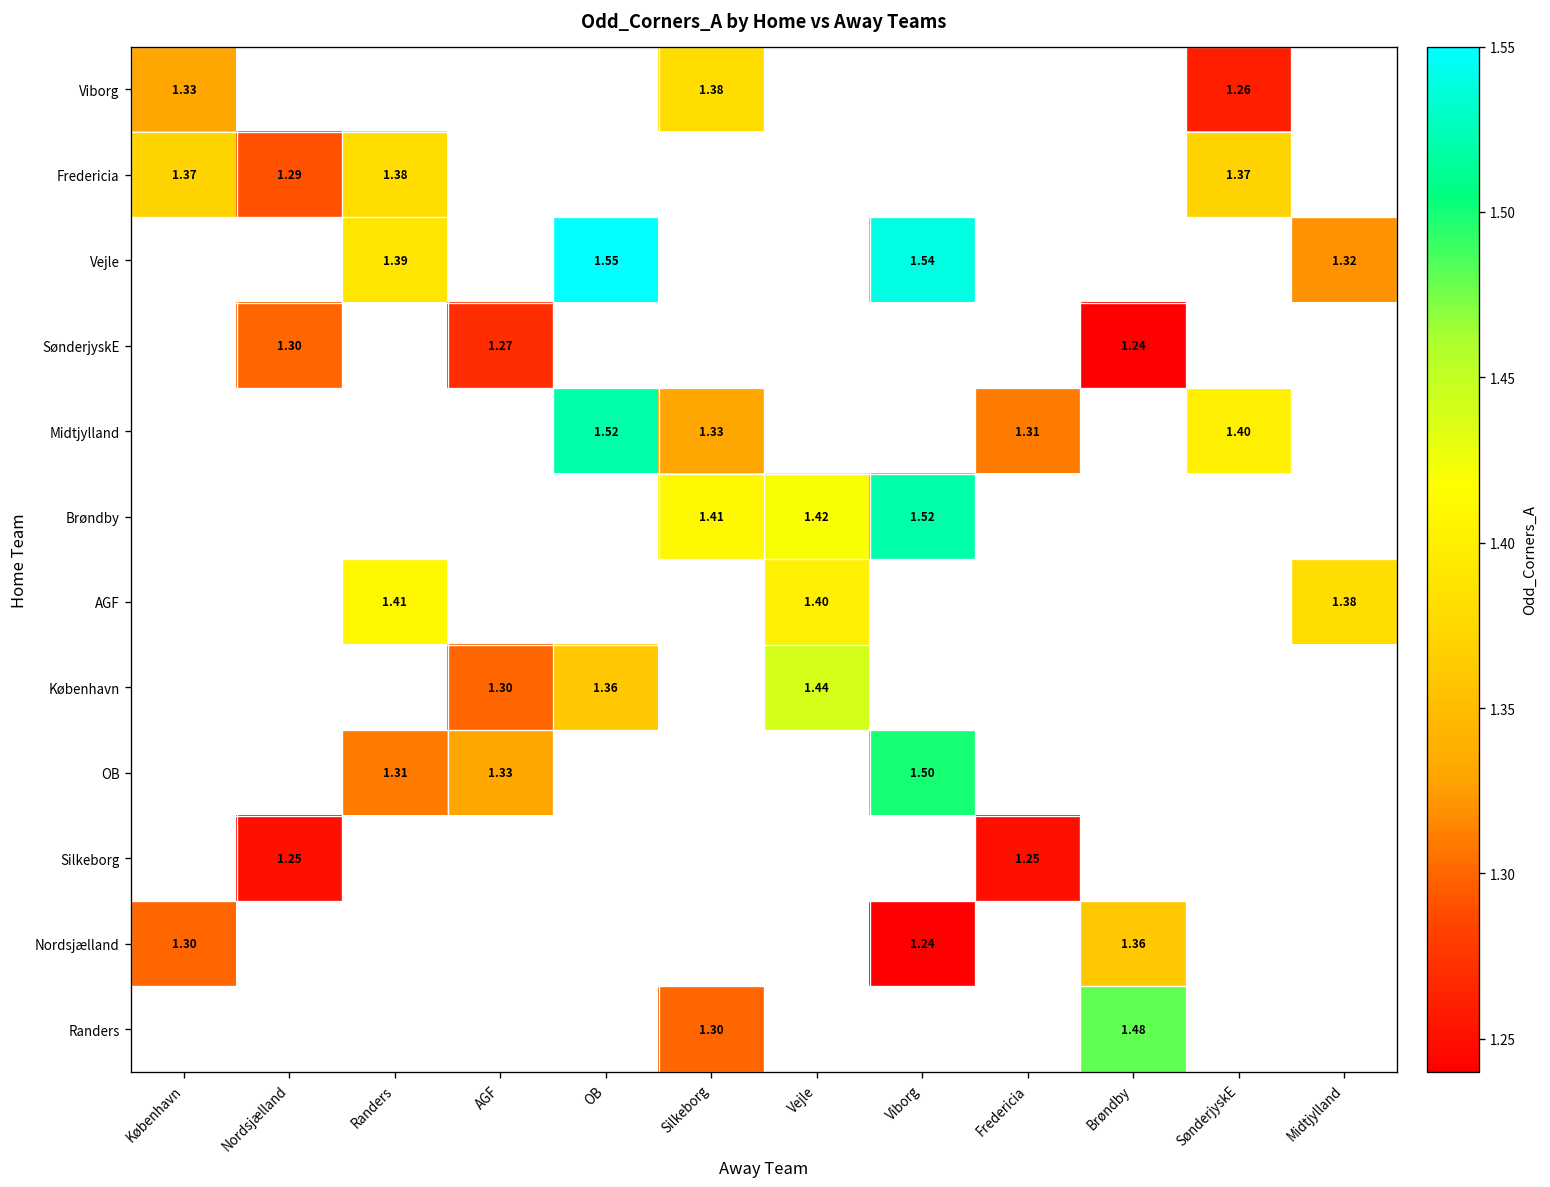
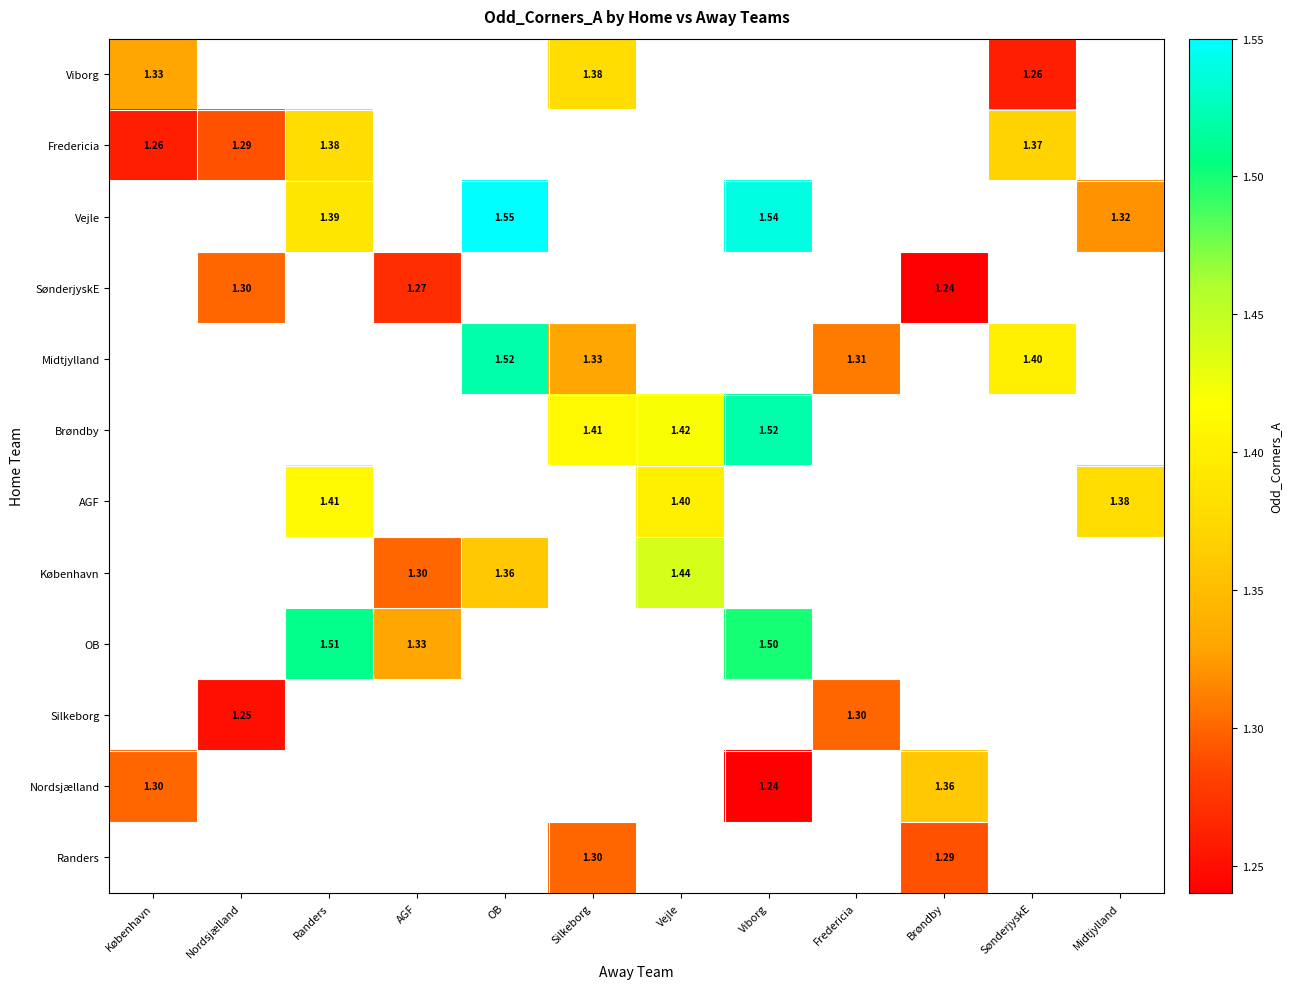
  {
    "Viborg": {
      "København": 1.33,
      "Silkeborg": 1.38,
      "SønderjyskE": 1.26
    },
    "Fredericia": {
-     "København": 1.37,
+     "København": 1.26,
      "Nordsjælland": 1.29,
      "Randers": 1.38,
      "SønderjyskE": 1.37
    },
    "Vejle": {
      "Randers": 1.39,
      "OB": 1.55,
      "Viborg": 1.54,
      "Midtjylland": 1.32
    },
    "SønderjyskE": {
      "Nordsjælland": 1.30,
      "AGF": 1.27,
      "Brøndby": 1.24
    },
    "Midtjylland": {
      "OB": 1.52,
      "Silkeborg": 1.33,
      "Fredericia": 1.31,
      "SønderjyskE": 1.40
    },
    "Brøndby": {
      "Silkeborg": 1.41,
      "Vejle": 1.42,
      "Viborg": 1.52
    },
    "AGF": {
      "Randers": 1.41,
      "Vejle": 1.40,
      "Midtjylland": 1.38
    },
    "København": {
      "AGF": 1.30,
      "OB": 1.36,
      "Vejle": 1.44
    },
    "OB": {
-     "Randers": 1.31,
+     "Randers": 1.51,
      "AGF": 1.33,
      "Viborg": 1.50
    },
    "Silkeborg": {
      "Nordsjælland": 1.25,
-     "Fredericia": 1.25
+     "Fredericia": 1.30
    },
    "Nordsjælland": {
      "København": 1.30,
      "Viborg": 1.24,
      "Brøndby": 1.36
    },
    "Randers": {
      "Silkeborg": 1.30,
-     "Brøndby": 1.48
+     "Brøndby": 1.29
    }
  }
